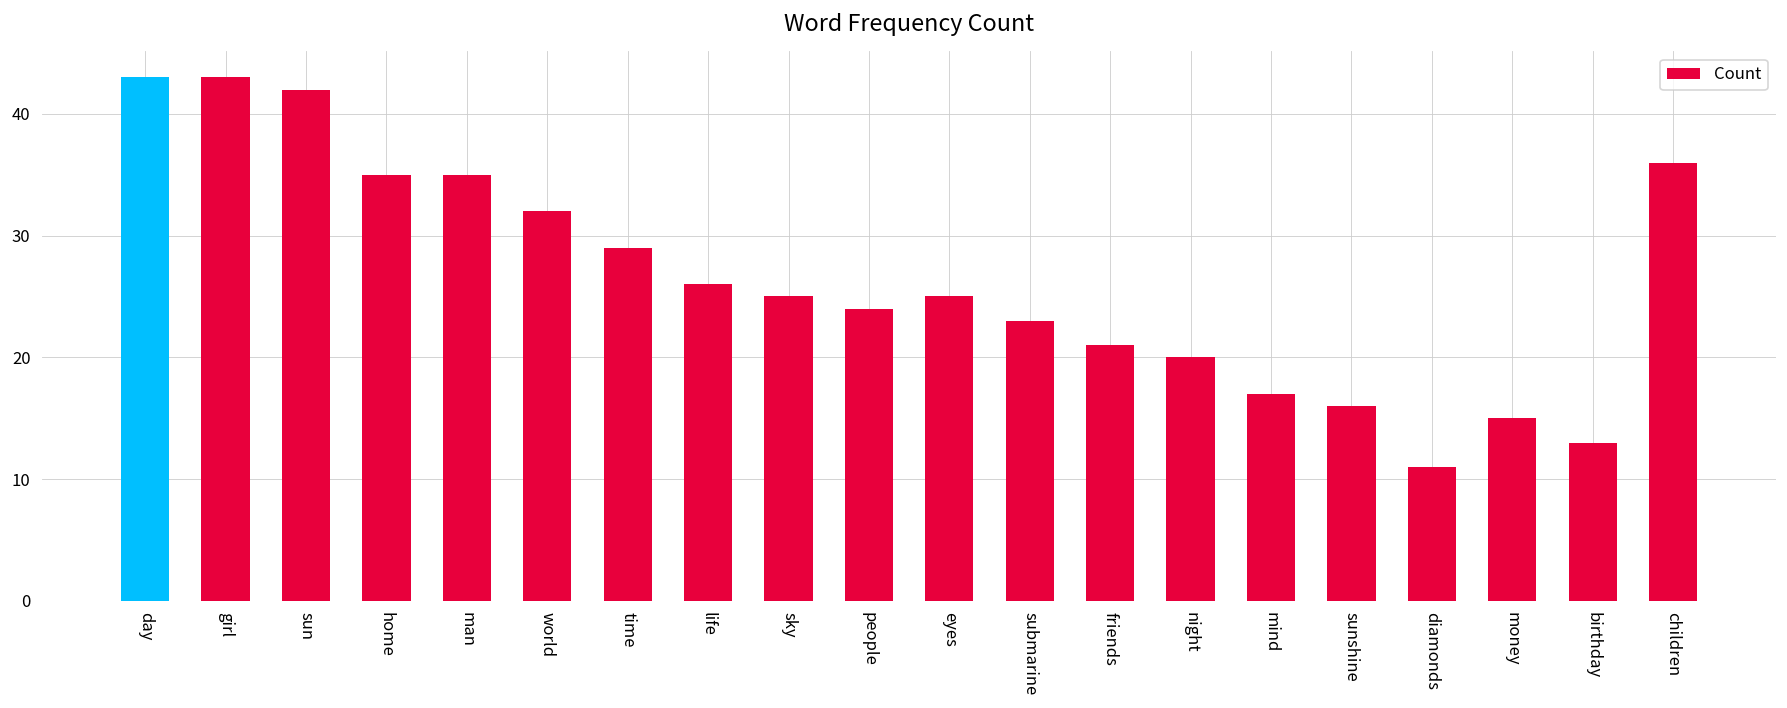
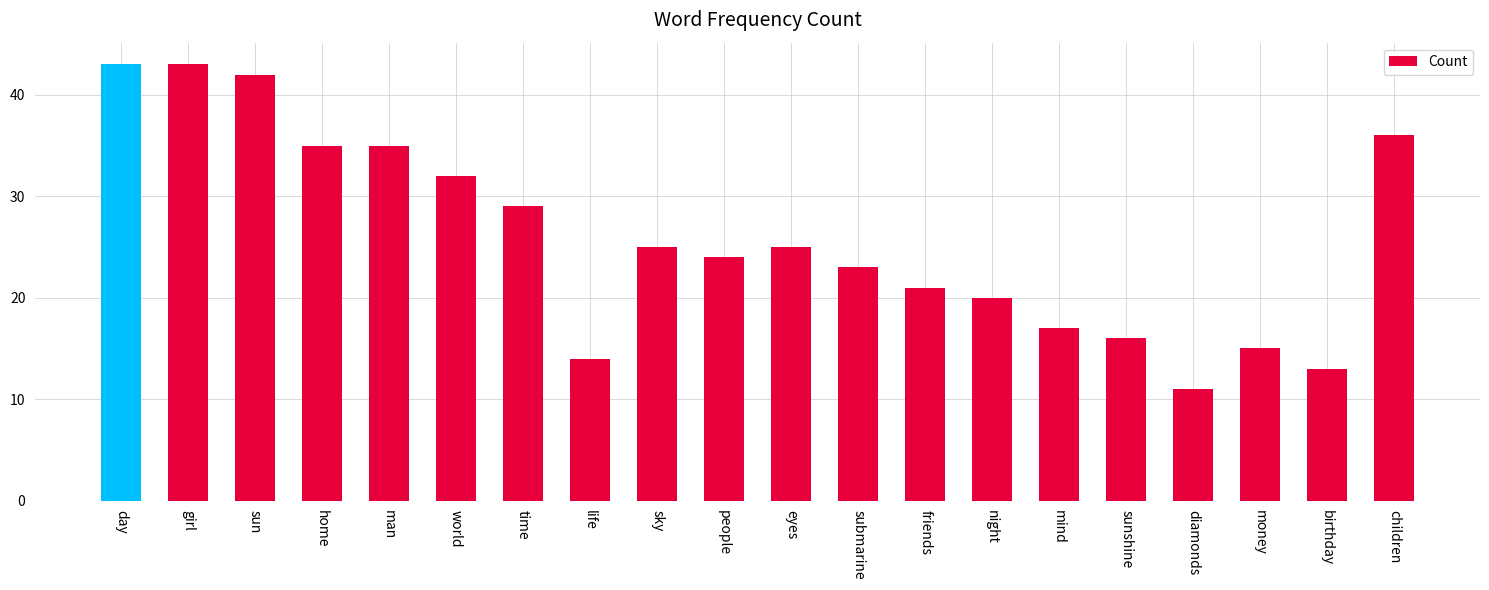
  {
    "day": 43,
    "girl": 43,
    "sun": 42,
    "home": 35,
    "man": 35,
    "world": 32,
    "time": 29,
-   "life": 26,
+   "life": 14,
    "sky": 25,
    "people": 24,
    "eyes": 25,
    "submarine": 23,
    "friends": 21,
    "night": 20,
    "mind": 17,
    "sunshine": 16,
    "diamonds": 11,
    "money": 15,
    "birthday": 13,
    "children": 36
  }
